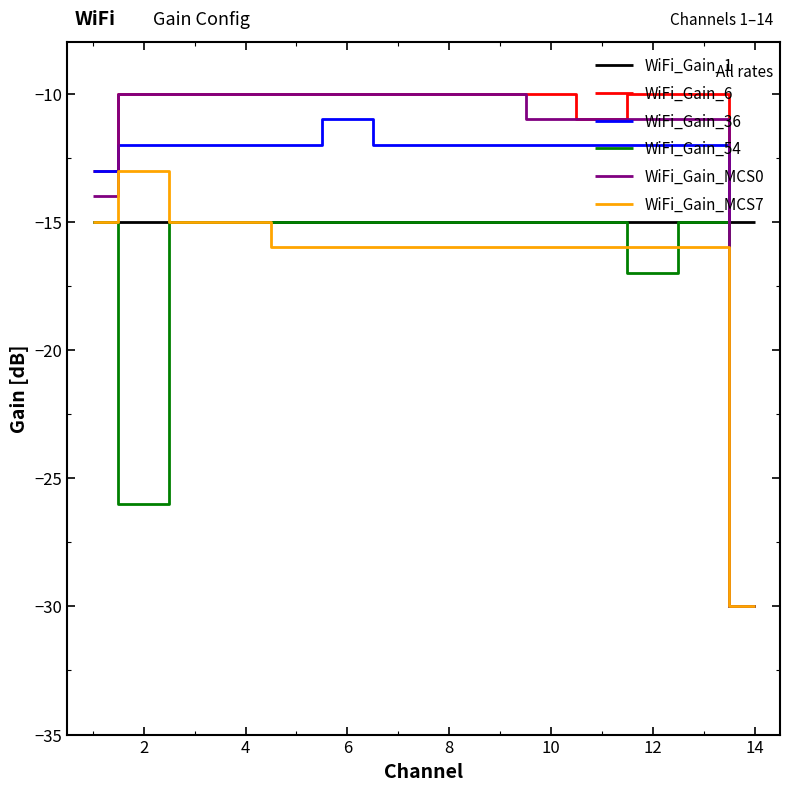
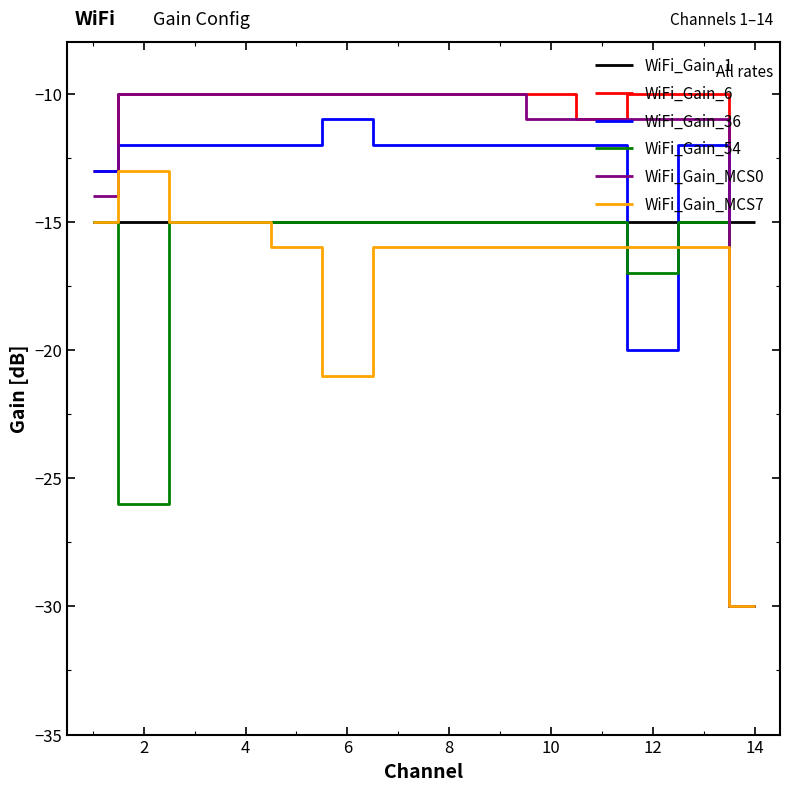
  {
    "WiFi_Gain_1": {
      "2": -15,
      "12": -15,
      "14": -15
    },
    "WiFi_Gain_6": {
      "10": -10,
      "12": -10
    },
    "WiFi_Gain_36": {
      "2": -12,
      "4": -12,
      "6": -11,
      "8": -12,
      "10": -12,
-     "12": -12
+     "12": -20
    },
    "WiFi_Gain_54": {
      "2": -26,
      "12": -17
    },
    "WiFi_Gain_MCS0": {
      "10": -11,
      "12": -11
    },
    "WiFi_Gain_MCS7": {
      "2": -13,
-     "6": -16,
+     "6": -21,
      "8": -16,
      "10": -16,
      "12": -16
    }
  }
